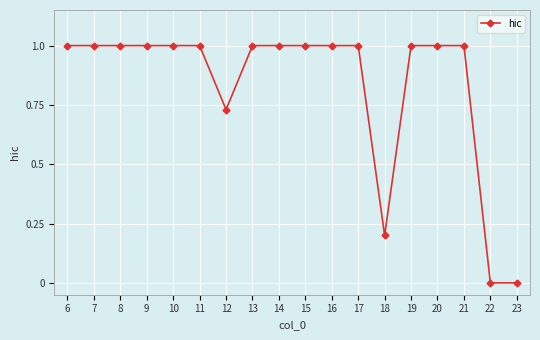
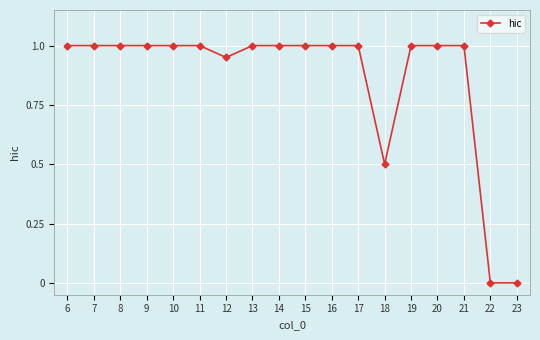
  {
    "6": 1.00,
    "7": 1.00,
    "8": 1.00,
    "9": 1.00,
    "10": 1.00,
    "11": 1.00,
-   "12": 0.73,
+   "12": 0.95,
    "13": 1.00,
    "14": 1.00,
    "15": 1.00,
    "16": 1.00,
    "17": 1.00,
-   "18": 0.2,
+   "18": 0.5,
    "19": 1.00,
    "20": 1.00,
    "21": 1.00,
    "22": 0.00,
    "23": 0.00
  }
